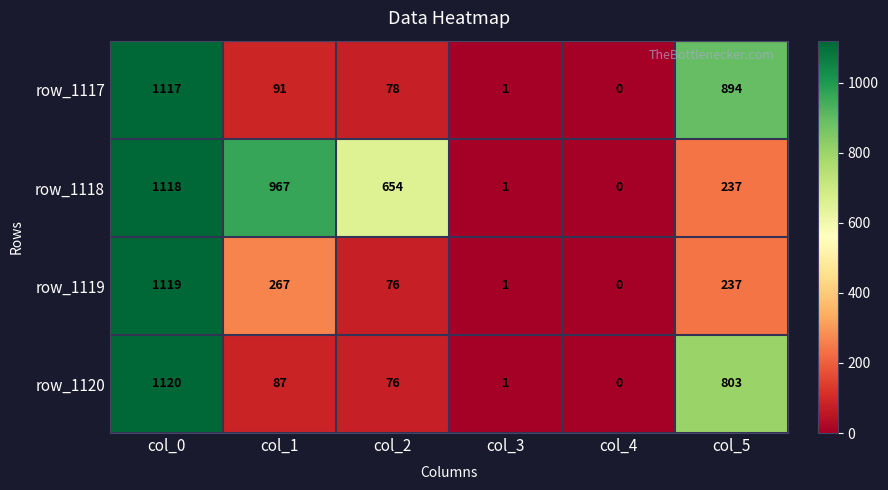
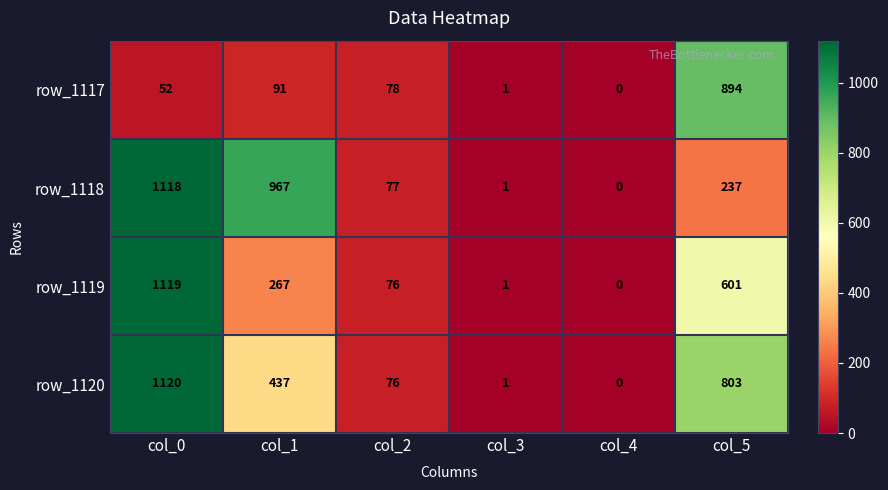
  {
    "row_1117": {
-     "col_0": 1117,
+     "col_0": 52,
      "col_1": 91,
      "col_2": 78,
      "col_3": 1,
      "col_4": 0
    },
    "row_1118": {
      "col_0": 1118,
      "col_1": 967,
-     "col_2": 654,
+     "col_2": 77,
      "col_3": 1,
      "col_4": 0,
      "col_5": 237
    },
    "row_1119": {
      "col_0": 1119,
      "col_1": 267,
      "col_2": 76,
      "col_3": 1,
      "col_4": 0,
-     "col_5": 237
+     "col_5": 601
    },
    "row_1120": {
      "col_0": 1120,
-     "col_1": 87,
+     "col_1": 437,
      "col_2": 76,
      "col_3": 1,
      "col_4": 0,
      "col_5": 803
    }
  }
